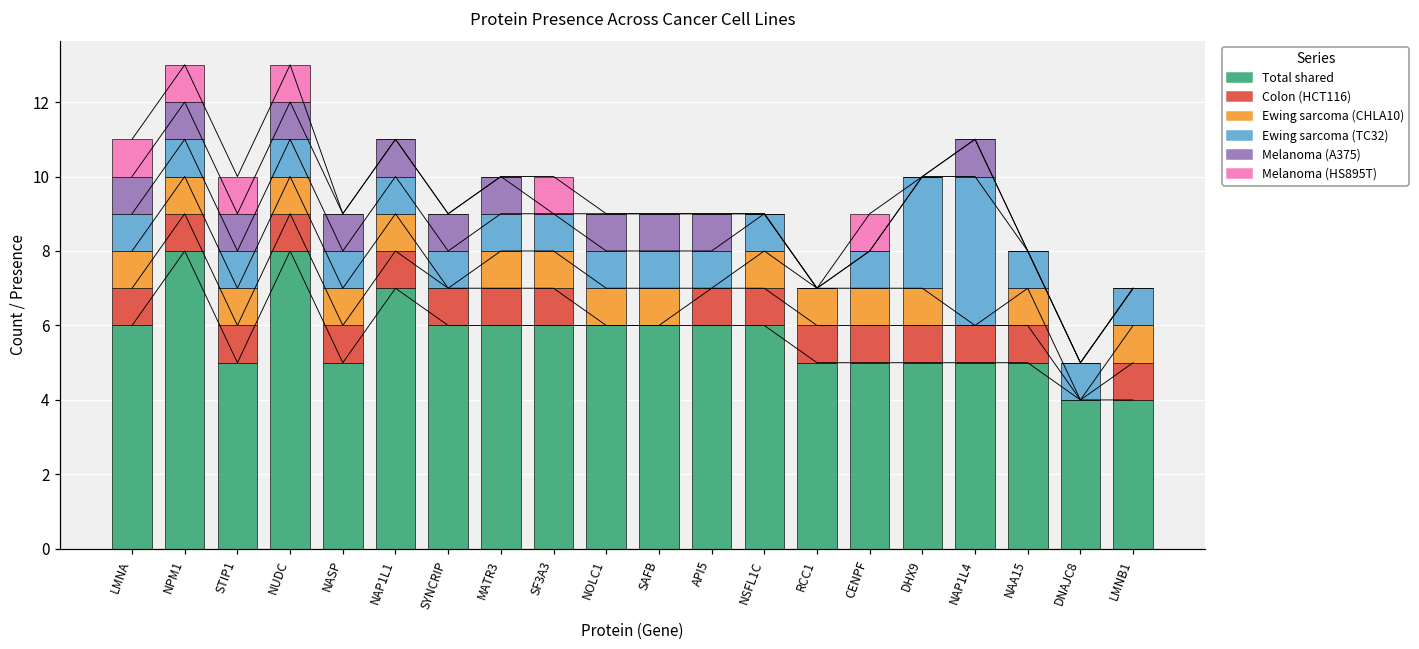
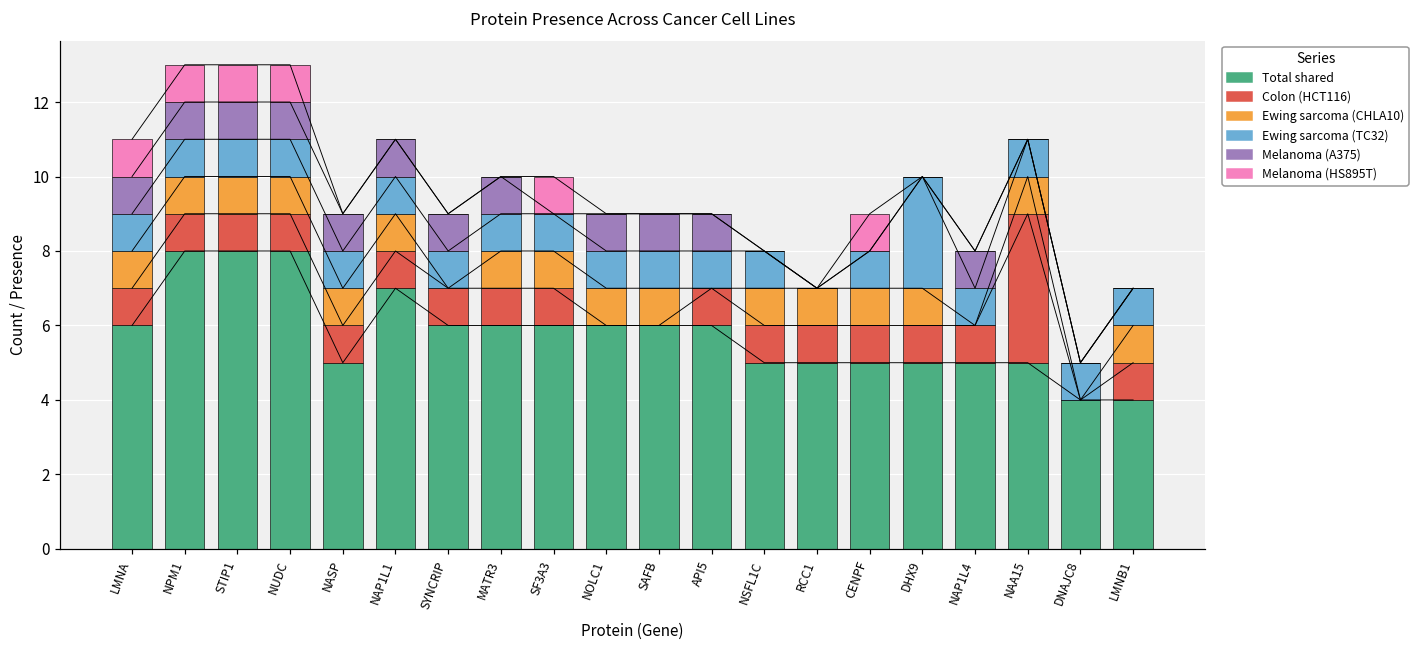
  {
    "Total shared": {
      "LMNA": 6,
      "NPM1": 8,
-     "STIP1": 5,
+     "STIP1": 8,
      "NUDC": 8,
      "NASP": 5,
      "NAP1L1": 7,
      "SYNCRIP": 6,
      "MATR3": 6,
      "SF3A3": 6,
      "NOLC1": 6,
      "SAFB": 6,
      "API5": 6,
-     "NSFL1C": 6,
+     "NSFL1C": 5,
      "RCC1": 5,
      "CENPF": 5,
      "DHX9": 5,
      "NAP1L4": 5,
      "NAA15": 5,
      "DNAJC8": 4,
      "LMNB1": 4
    },
    "Colon (HCT116)": {
      "LMNA": 1,
      "NPM1": 1,
      "STIP1": 1,
      "NUDC": 1,
      "NASP": 1,
      "NAP1L1": 1,
      "SYNCRIP": 1,
      "MATR3": 1,
      "SF3A3": 1,
      "NOLC1": 0,
      "SAFB": 0,
      "API5": 1,
      "NSFL1C": 1,
      "RCC1": 1,
      "CENPF": 1,
      "DHX9": 1,
      "NAP1L4": 1,
-     "NAA15": 1,
+     "NAA15": 4,
      "DNAJC8": 0,
      "LMNB1": 1
    },
    "Ewing sarcoma (CHLA10)": {
      "LMNA": 1,
      "NPM1": 1,
      "STIP1": 1,
      "NUDC": 1,
      "NASP": 1,
      "NAP1L1": 1,
      "SYNCRIP": 0,
      "MATR3": 1,
      "SF3A3": 1,
      "NOLC1": 1,
      "SAFB": 1,
      "API5": 0,
      "NSFL1C": 1,
      "RCC1": 1,
      "CENPF": 1,
      "DHX9": 1,
      "NAP1L4": 0,
      "NAA15": 1,
      "DNAJC8": 0,
      "LMNB1": 1
    },
    "Ewing sarcoma (TC32)": {
      "LMNA": 1,
      "NPM1": 1,
      "STIP1": 1,
      "NUDC": 1,
      "NASP": 1,
      "NAP1L1": 1,
      "SYNCRIP": 1,
      "MATR3": 1,
      "SF3A3": 1,
      "NOLC1": 1,
      "SAFB": 1,
      "API5": 1,
      "NSFL1C": 1,
      "RCC1": 0,
      "CENPF": 1,
      "DHX9": 3,
-     "NAP1L4": 4,
+     "NAP1L4": 1,
      "NAA15": 1,
      "DNAJC8": 1,
      "LMNB1": 1
    },
    "Melanoma (A375)": {
      "LMNA": 1,
      "NPM1": 1,
      "STIP1": 1,
      "NUDC": 1,
      "NASP": 1,
      "NAP1L1": 1,
      "SYNCRIP": 1,
      "MATR3": 1,
      "SF3A3": 0,
      "NOLC1": 1,
      "SAFB": 1,
      "API5": 1,
      "NSFL1C": 0,
      "RCC1": 0,
      "CENPF": 0,
      "DHX9": 0,
      "NAP1L4": 1,
      "NAA15": 0,
      "DNAJC8": 0,
      "LMNB1": 0
    },
    "Melanoma (HS895T)": {
      "LMNA": 1,
      "NPM1": 1,
      "STIP1": 1,
      "NUDC": 1,
      "NASP": 0,
      "NAP1L1": 0,
      "SYNCRIP": 0,
      "MATR3": 0,
      "SF3A3": 1,
      "NOLC1": 0,
      "SAFB": 0,
      "API5": 0,
      "NSFL1C": 0,
      "RCC1": 0,
      "CENPF": 1,
      "DHX9": 0,
      "NAP1L4": 0,
      "NAA15": 0,
      "DNAJC8": 0,
      "LMNB1": 0
    }
  }
